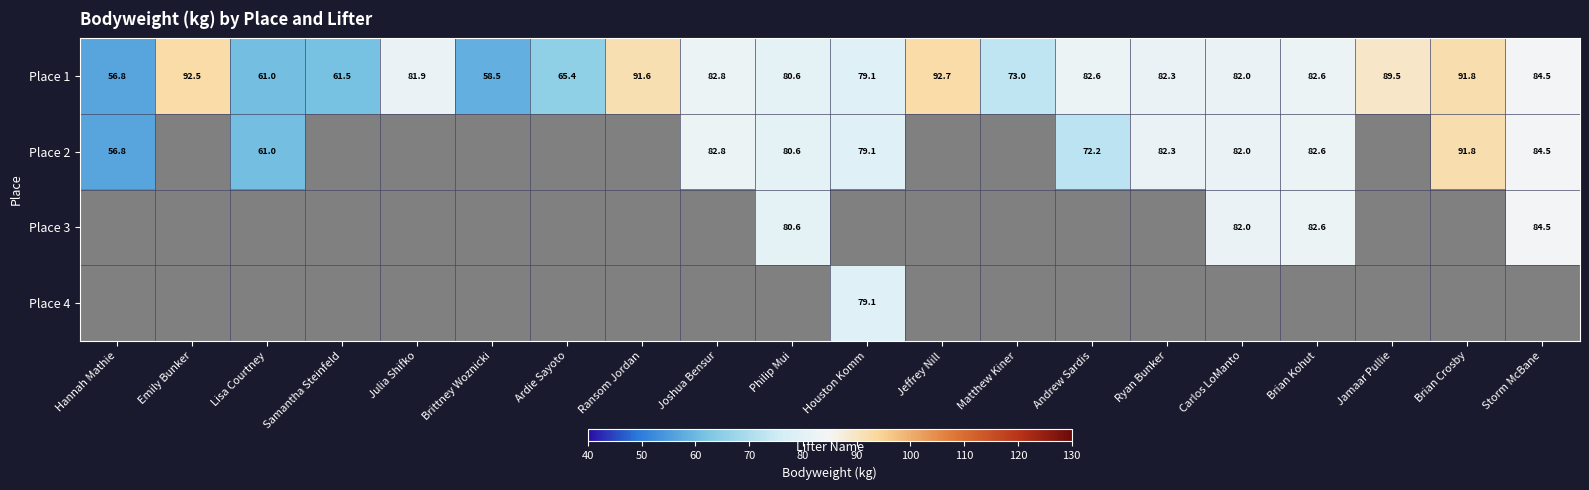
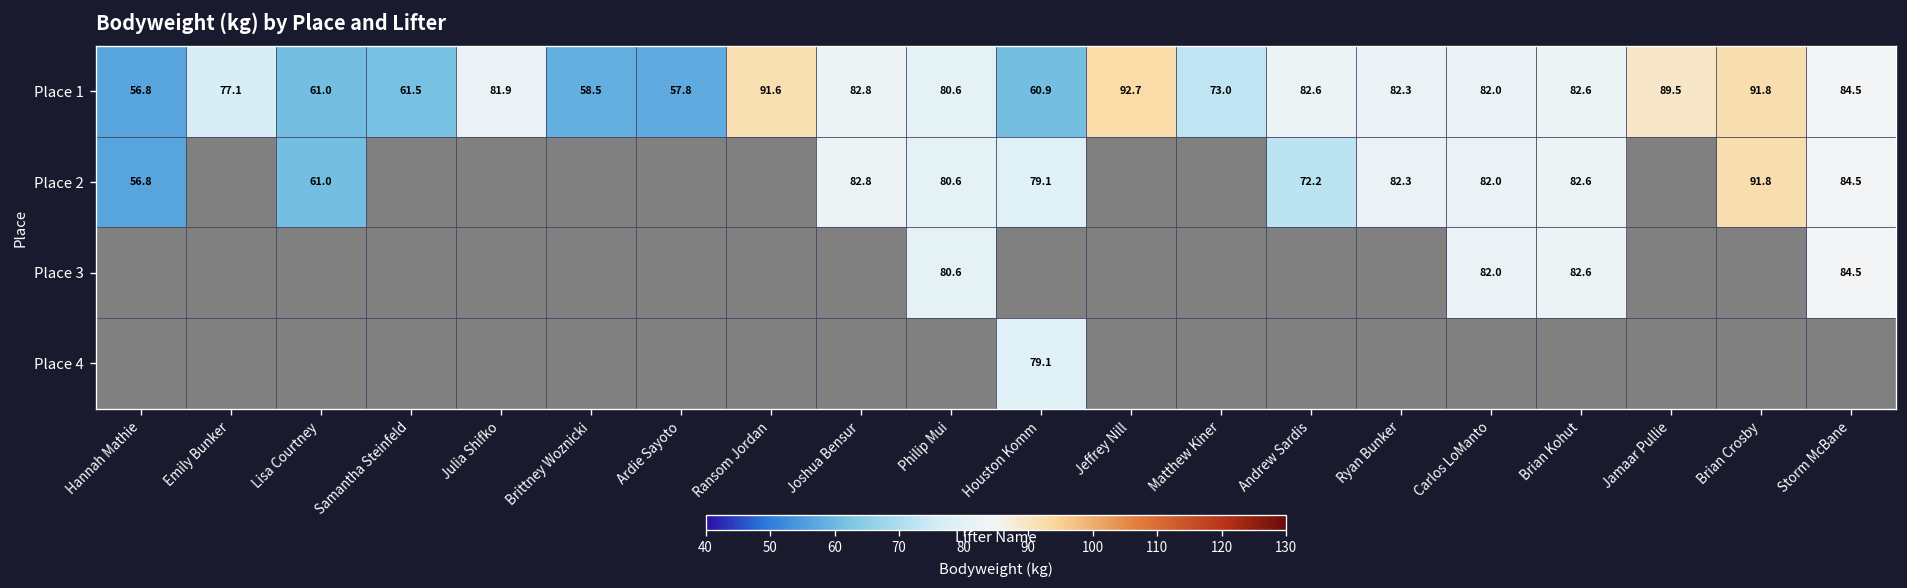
  {
    "Place 1": {
      "Hannah Mathie": 56.8,
-     "Emily Bunker": 92.5,
+     "Emily Bunker": 77.1,
      "Lisa Courtney": 61.0,
      "Samantha Steinfeld": 61.5,
      "Julia Shifko": 81.9,
      "Brittney Woznicki": 58.5,
-     "Ardie Sayoto": 65.4,
+     "Ardie Sayoto": 57.8,
      "Ransom Jordan": 91.6,
      "Joshua Bensur": 82.8,
      "Philip Mui": 80.6,
-     "Houston Komm": 79.1,
+     "Houston Komm": 60.9,
      "Jeffrey Nill": 92.7,
      "Matthew Kiner": 73.0,
      "Andrew Sardis": 82.6,
      "Ryan Bunker": 82.3,
      "Carlos LoManto": 82.0,
      "Brian Kohut": 82.6,
      "Jamaar Pullie": 89.5,
      "Brian Crosby": 91.8,
      "Storm McBane": 84.5
    },
    "Place 2": {
      "Hannah Mathie": 56.8,
      "Lisa Courtney": 61.0,
      "Joshua Bensur": 82.8,
      "Philip Mui": 80.6,
      "Houston Komm": 79.1,
      "Andrew Sardis": 72.2,
      "Ryan Bunker": 82.3,
      "Carlos LoManto": 82.0,
      "Brian Kohut": 82.6,
      "Brian Crosby": 91.8,
      "Storm McBane": 84.5
    },
    "Place 3": {
      "Philip Mui": 80.6,
      "Carlos LoManto": 82.0,
      "Brian Kohut": 82.6,
      "Storm McBane": 84.5
    },
    "Place 4": {
      "Houston Komm": 79.1
    }
  }
